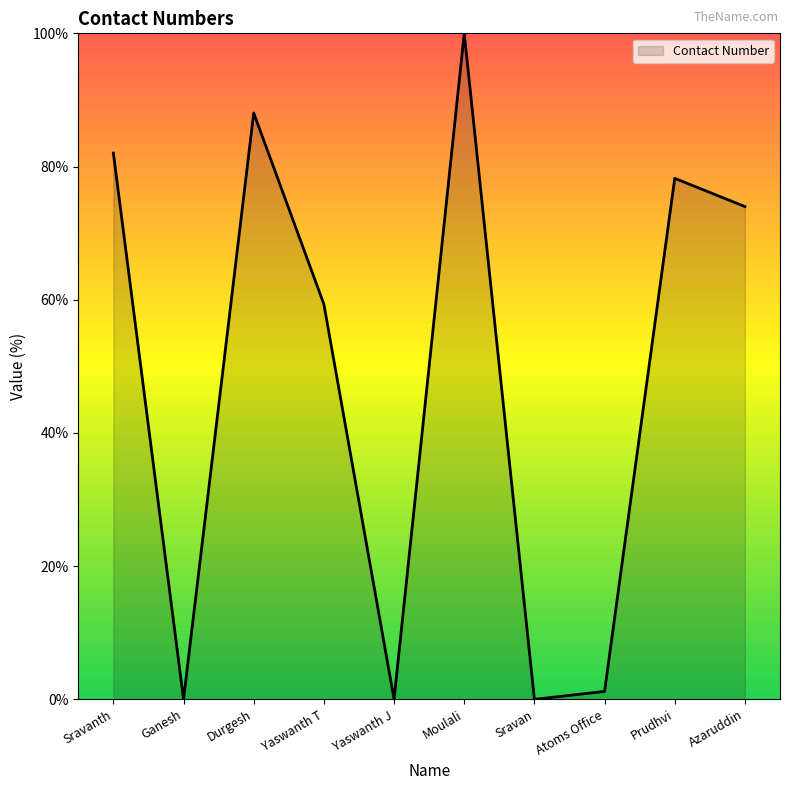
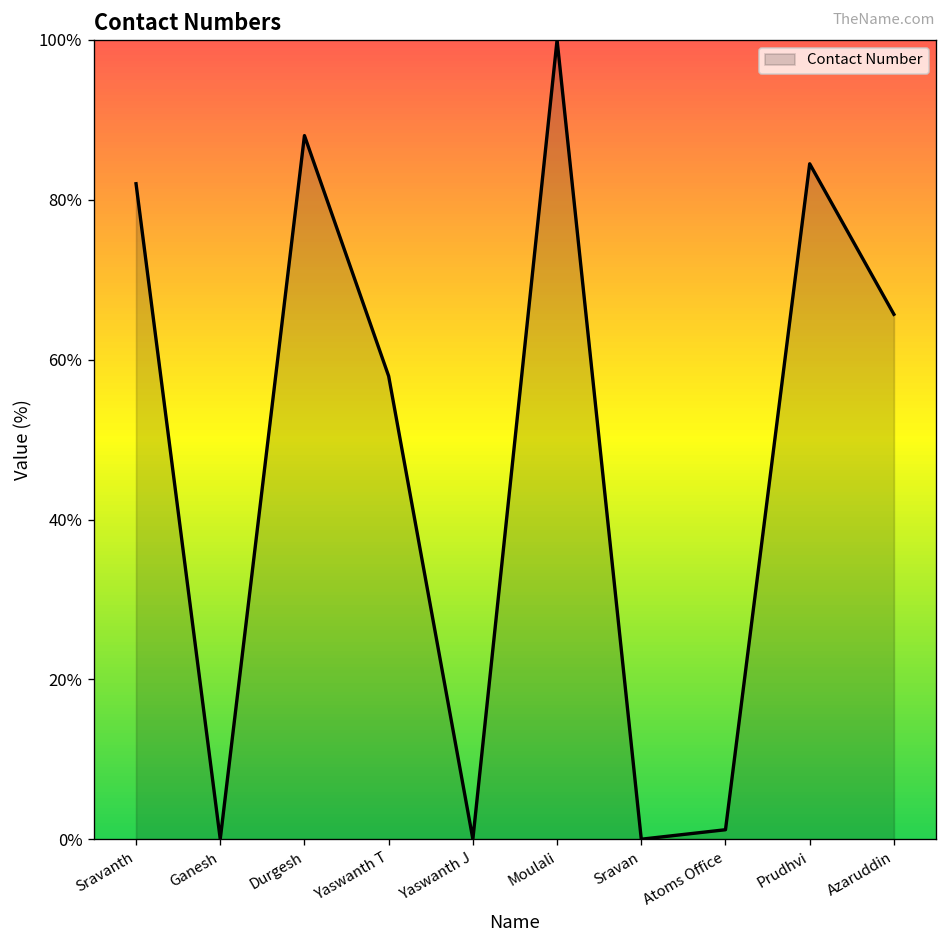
  {
    "Sravanth": "82%",
    "Ganesh": "0%",
    "Durgesh": "88%",
-   "Yaswanth T": "59%",
+   "Yaswanth T": "58%",
    "Yaswanth J": "0%",
    "Moulali": "100%",
    "Sravan": "0%",
    "Atoms Office": "1%",
-   "Prudhvi": "78%",
-   "Azaruddin": "74%"
+   "Prudhvi": "85%",
+   "Azaruddin": "66%"
  }
